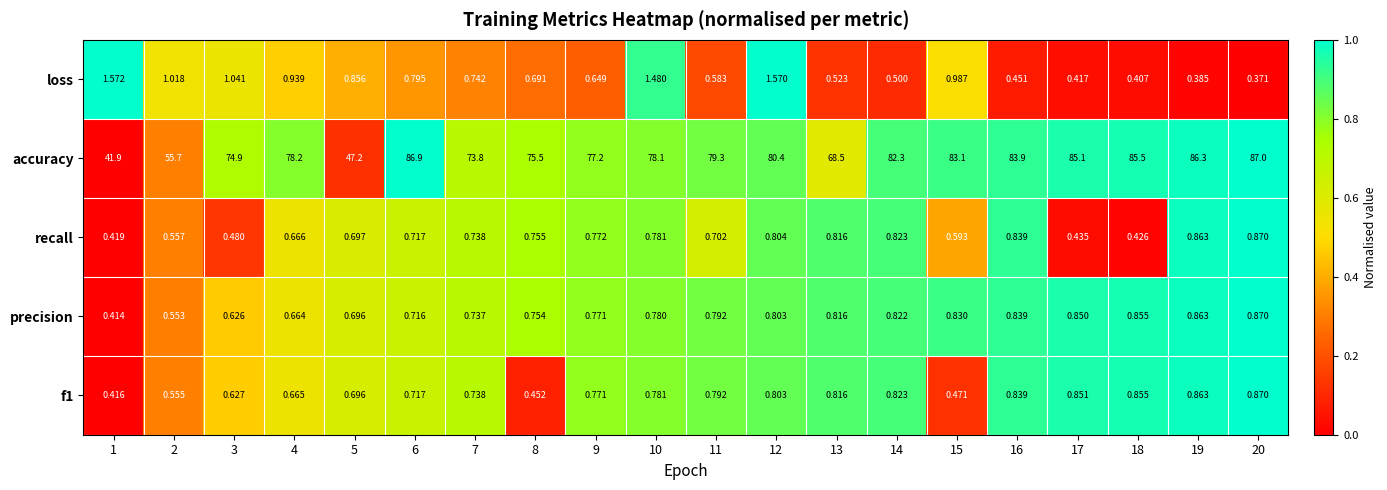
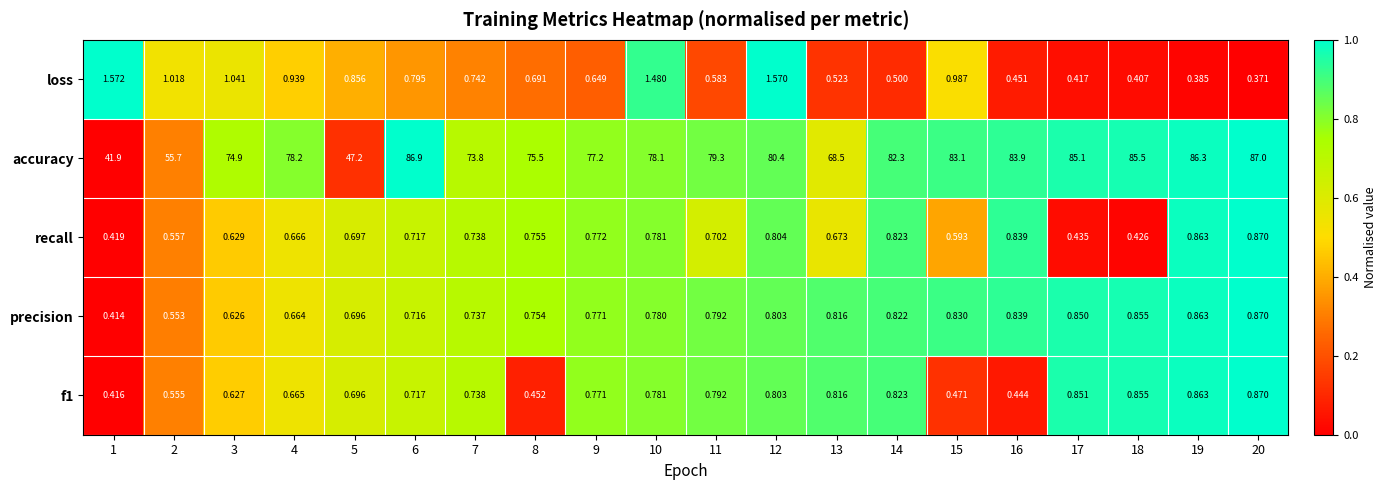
  {
    "loss": {
      "1": 1.572,
      "2": 1.018,
      "3": 1.041,
      "4": 0.939,
      "5": 0.856,
      "6": 0.795,
      "7": 0.742,
      "8": 0.691,
      "9": 0.649,
      "10": 1.480,
      "11": 0.583,
      "12": 1.570,
      "13": 0.523,
      "14": 0.500,
      "15": 0.987,
      "16": 0.451,
      "17": 0.417,
      "18": 0.407,
      "19": 0.385,
      "20": 0.371
    },
    "accuracy": {
      "1": 41.9,
      "2": 55.7,
      "3": 74.9,
      "4": 78.2,
      "5": 47.2,
      "6": 86.9,
      "7": 73.8,
      "8": 75.5,
      "9": 77.2,
      "10": 78.1,
      "11": 79.3,
      "12": 80.4,
      "13": 68.5,
      "14": 82.3,
      "15": 83.1,
      "16": 83.9,
      "17": 85.1,
      "18": 85.5,
      "19": 86.3,
      "20": 87.0
    },
    "recall": {
      "1": 0.419,
      "2": 0.557,
-     "3": 0.480,
+     "3": 0.629,
      "4": 0.666,
      "5": 0.697,
      "6": 0.717,
      "7": 0.738,
      "8": 0.755,
      "9": 0.772,
      "10": 0.781,
      "11": 0.702,
      "12": 0.804,
-     "13": 0.816,
+     "13": 0.673,
      "14": 0.823,
      "15": 0.593,
      "16": 0.839,
      "17": 0.435,
      "18": 0.426,
      "19": 0.863,
      "20": 0.870
    },
    "precision": {
      "1": 0.414,
      "2": 0.553,
      "3": 0.626,
      "4": 0.664,
      "5": 0.696,
      "6": 0.716,
      "7": 0.737,
      "8": 0.754,
      "9": 0.771,
      "10": 0.780,
      "11": 0.792,
      "12": 0.803,
      "13": 0.816,
      "14": 0.822,
      "15": 0.830,
      "16": 0.839,
      "17": 0.850,
      "18": 0.855,
      "19": 0.863,
      "20": 0.870
    },
    "f1": {
      "1": 0.416,
      "2": 0.555,
      "3": 0.627,
      "4": 0.665,
      "5": 0.696,
      "6": 0.717,
      "7": 0.738,
      "8": 0.452,
      "9": 0.771,
      "10": 0.781,
      "11": 0.792,
      "12": 0.803,
      "13": 0.816,
      "14": 0.823,
      "15": 0.471,
-     "16": 0.839,
+     "16": 0.444,
      "17": 0.851,
      "18": 0.855,
      "19": 0.863,
      "20": 0.870
    }
  }
